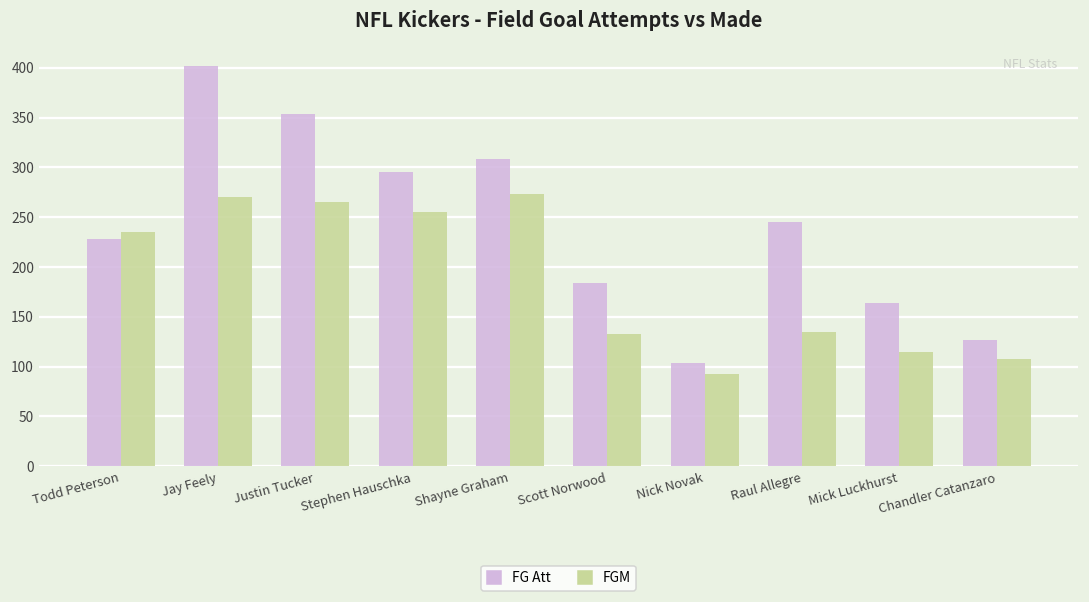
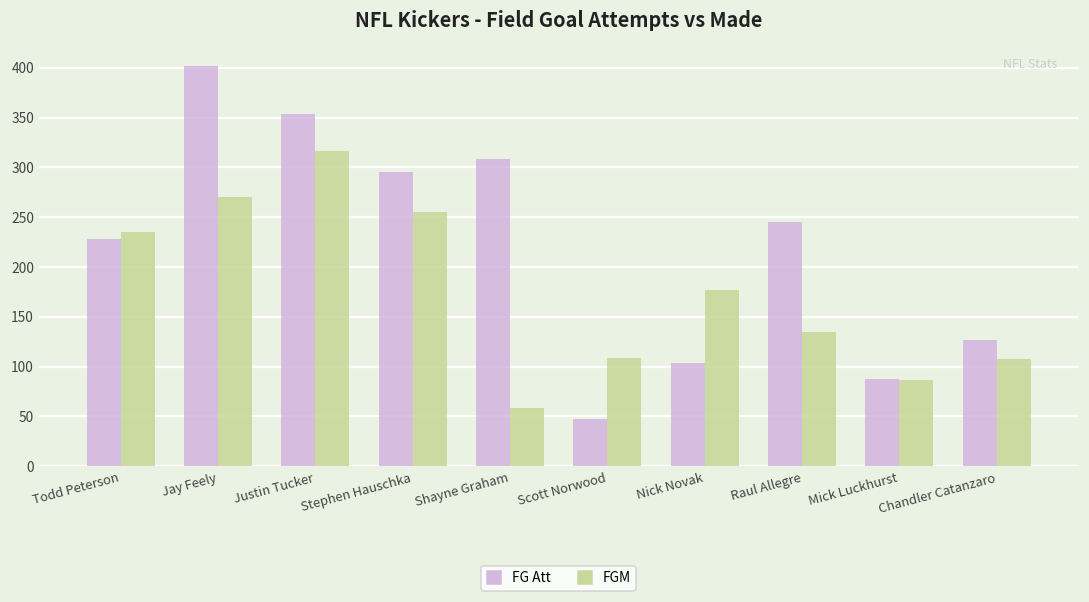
  {
    "FG Att": {
      "Todd Peterson": 230,
      "Jay Feely": 400,
      "Justin Tucker": 350,
      "Stephen Hauschka": 300,
      "Shayne Graham": 310,
-     "Scott Norwood": 180,
+     "Scott Norwood": 50,
      "Nick Novak": 100,
      "Raul Allegre": 250,
-     "Mick Luckhurst": 160,
+     "Mick Luckhurst": 90,
      "Chandler Catanzaro": 130
    },
    "FGM": {
      "Todd Peterson": 240,
      "Jay Feely": 270,
-     "Justin Tucker": 270,
+     "Justin Tucker": 320,
      "Stephen Hauschka": 260,
-     "Shayne Graham": 270,
-     "Scott Norwood": 130,
-     "Nick Novak": 90,
+     "Shayne Graham": 60,
+     "Scott Norwood": 110,
+     "Nick Novak": 180,
      "Raul Allegre": 140,
-     "Mick Luckhurst": 120,
+     "Mick Luckhurst": 90,
      "Chandler Catanzaro": 110
    }
  }
